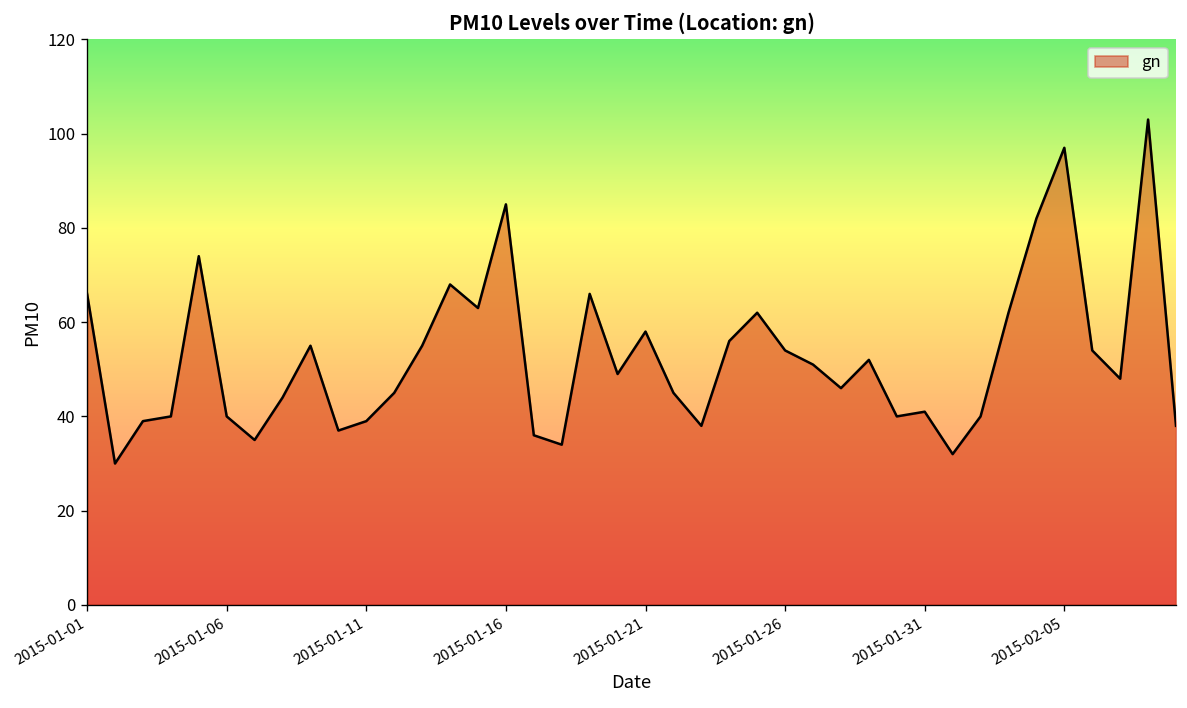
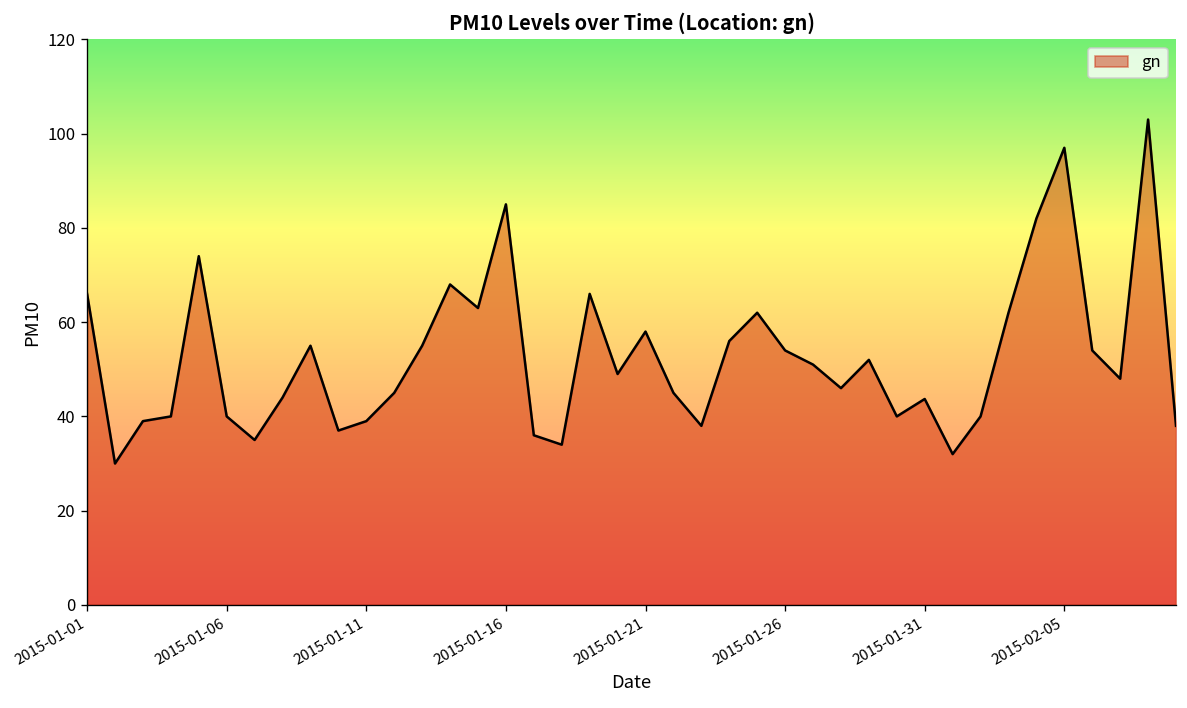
  {
    "2015-01-01": 66,
    "2015-01-06": 40,
    "2015-01-11": 39,
    "2015-01-16": 85,
    "2015-01-21": 58,
    "2015-01-26": 54,
-   "2015-01-31": 41,
+   "2015-01-31": 44,
    "2015-02-05": 97
  }
